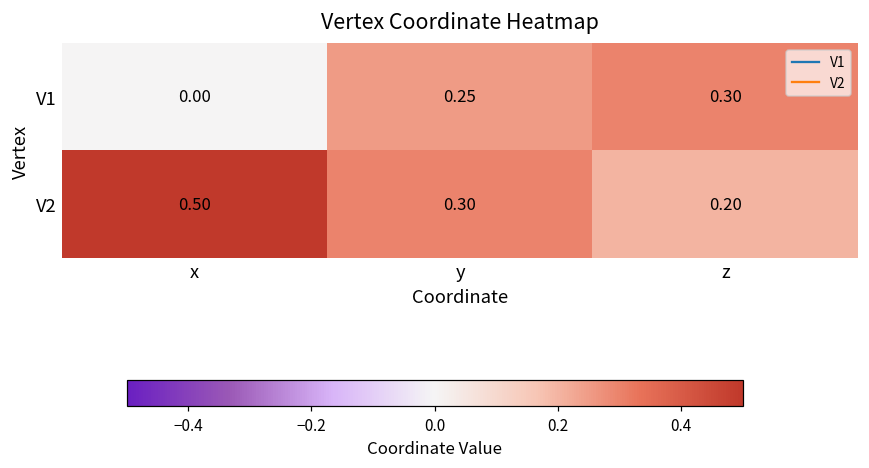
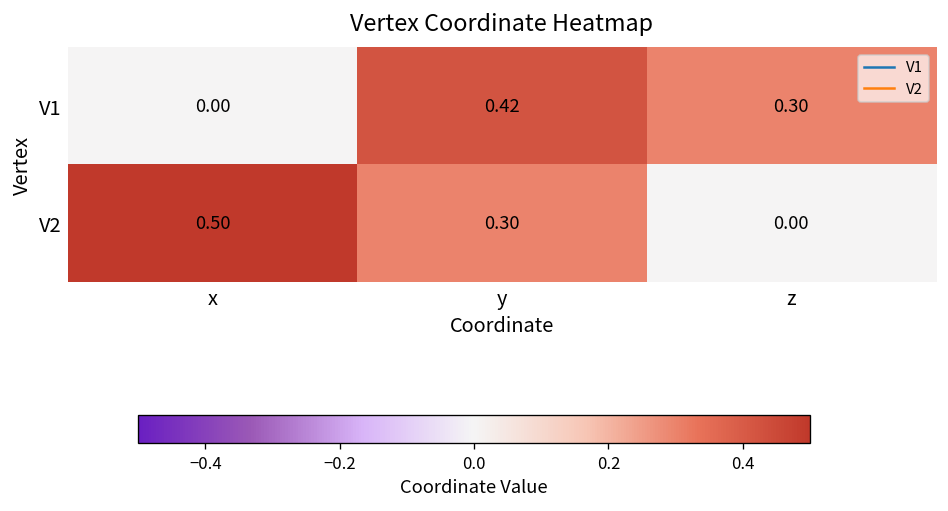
  {
    "V1": {
      "x": 0.00,
-     "y": 0.25,
+     "y": 0.42,
      "z": 0.30
    },
    "V2": {
      "x": 0.50,
      "y": 0.30,
-     "z": 0.20
+     "z": 0.00
    }
  }
